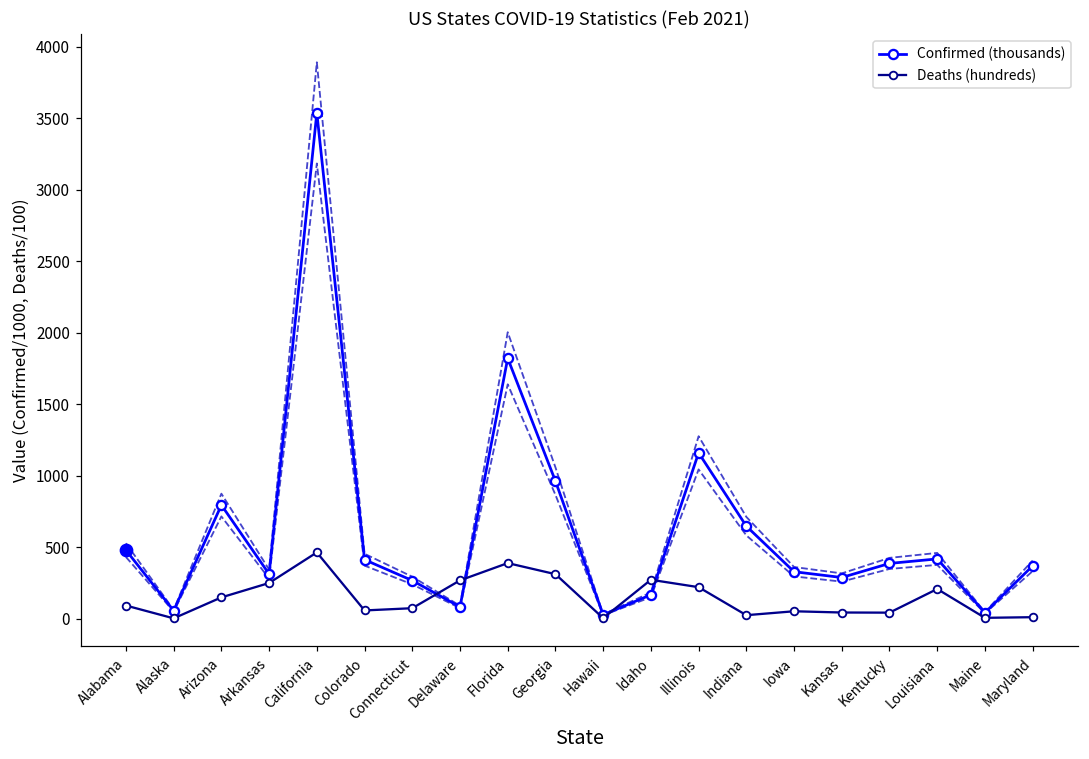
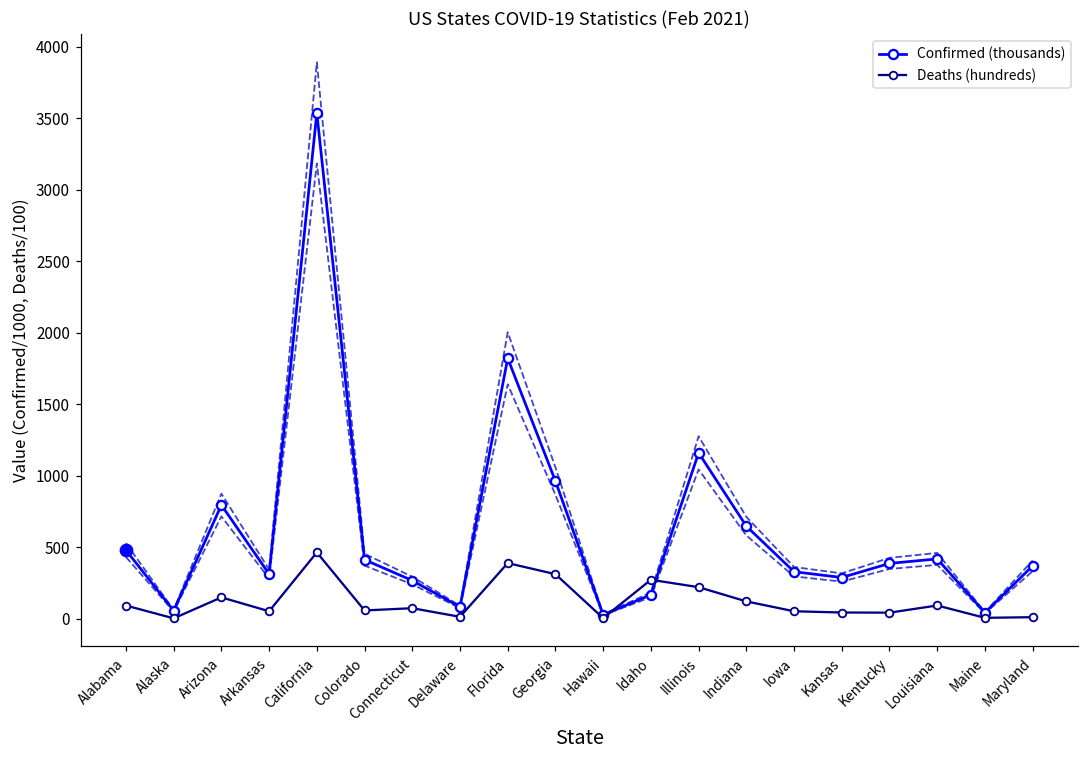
  {
    "Deaths (hundreds)": {
      "Alabama": 90,
      "Alaska": 0,
      "Arizona": 150,
-     "Arkansas": 250,
+     "Arkansas": 50,
      "California": 460,
      "Colorado": 60,
      "Connecticut": 70,
-     "Delaware": 270,
+     "Delaware": 10,
      "Florida": 390,
      "Georgia": 310,
      "Hawaii": 0,
      "Idaho": 270,
      "Illinois": 220,
-     "Indiana": 20,
+     "Indiana": 120,
      "Iowa": 50,
      "Kansas": 40,
      "Kentucky": 40,
-     "Louisiana": 210,
+     "Louisiana": 90,
      "Maine": 10,
      "Maryland": 10
    }
  }
